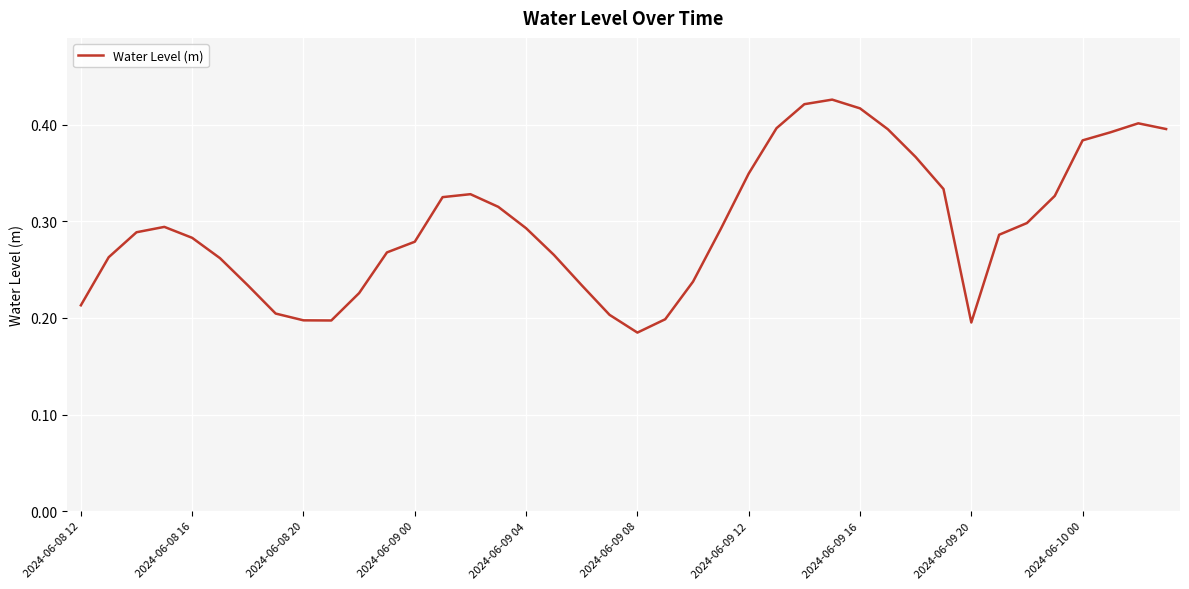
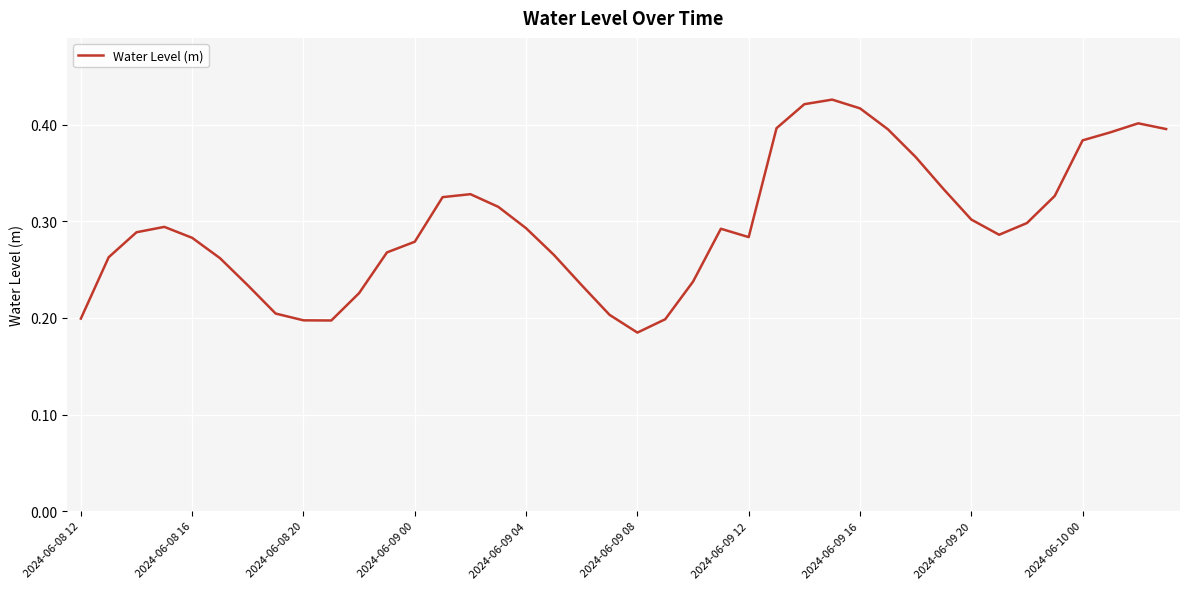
  {
-   "2024-06-08 12": 0.21,
+   "2024-06-08 12": 0.20,
    "2024-06-08 16": 0.28,
    "2024-06-08 20": 0.20,
    "2024-06-09 00": 0.28,
    "2024-06-09 04": 0.29,
    "2024-06-09 08": 0.18,
-   "2024-06-09 12": 0.35,
+   "2024-06-09 12": 0.28,
    "2024-06-09 16": 0.42,
-   "2024-06-09 20": 0.20,
+   "2024-06-09 20": 0.30,
    "2024-06-10 00": 0.38
  }
